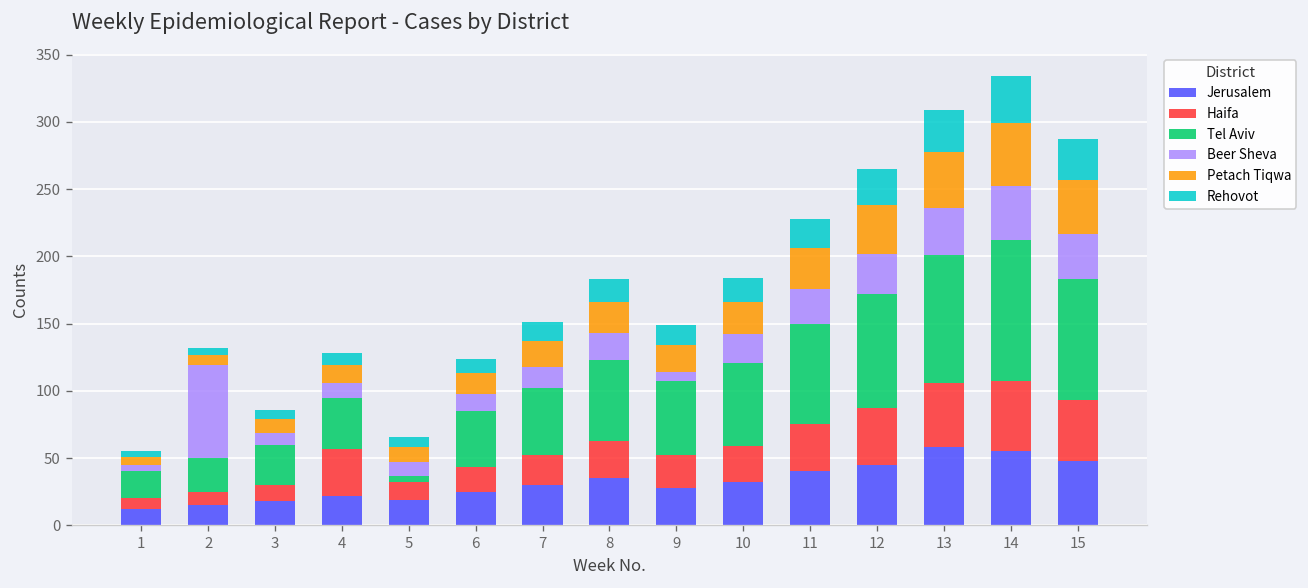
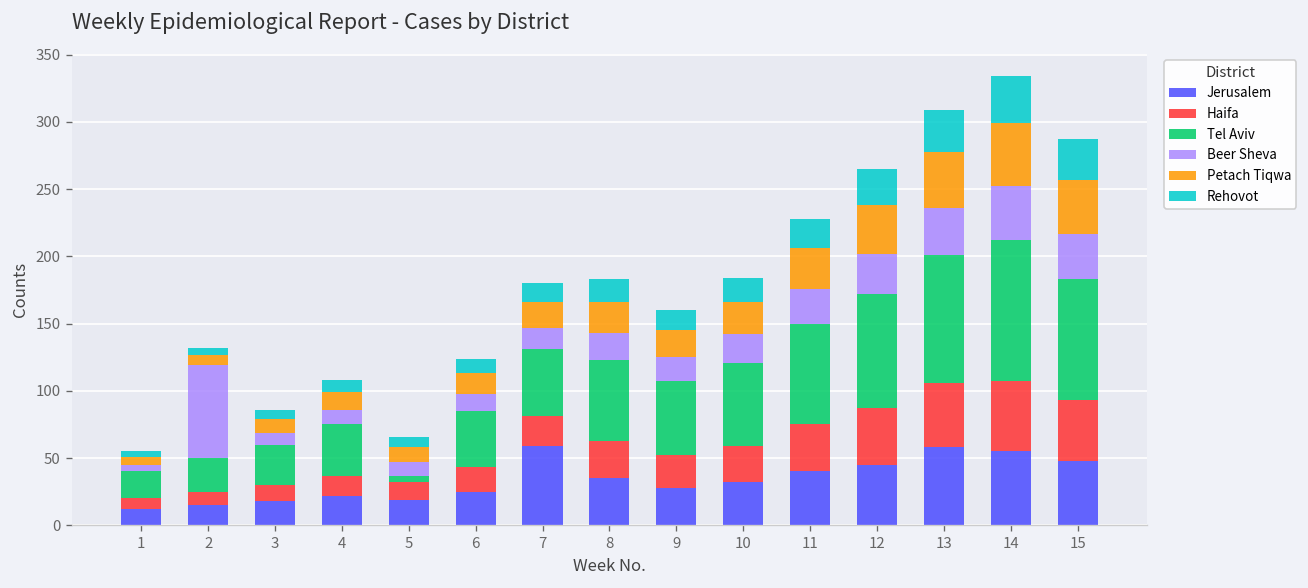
  {
    "Jerusalem": {
      "1": 12,
      "2": 15,
      "3": 18,
      "4": 22,
      "5": 19,
      "6": 25,
-     "7": 30,
+     "7": 59,
      "8": 35,
      "9": 28,
      "10": 32,
      "11": 40,
      "12": 45,
      "13": 58,
      "14": 55,
      "15": 48
    },
    "Haifa": {
      "1": 8,
      "2": 10,
      "3": 12,
-     "4": 35,
+     "4": 15,
      "5": 13,
      "6": 18,
      "7": 22,
      "8": 28,
      "9": 24,
      "10": 27,
      "11": 35,
      "12": 42,
      "13": 48,
      "14": 52,
      "15": 45
    },
    "Tel Aviv": {
      "1": 20,
      "2": 25,
      "3": 30,
      "4": 38,
      "5": 5,
      "6": 42,
      "7": 50,
      "8": 60,
      "9": 55,
      "10": 62,
      "11": 75,
      "12": 85,
      "13": 95,
      "14": 105,
      "15": 90
    },
    "Beer Sheva": {
      "1": 5,
      "2": 69,
      "3": 9,
      "4": 11,
      "5": 10,
      "6": 13,
      "7": 16,
      "8": 20,
-     "9": 7,
+     "9": 18,
      "10": 21,
      "11": 26,
      "12": 30,
      "13": 35,
      "14": 40,
      "15": 34
    },
    "Petach Tiqwa": {
      "1": 6,
      "2": 8,
      "3": 10,
      "4": 13,
      "5": 11,
      "6": 15,
      "7": 19,
      "8": 23,
      "9": 20,
      "10": 24,
      "11": 30,
      "12": 36,
      "13": 42,
      "14": 47,
      "15": 40
    },
    "Rehovot": {
      "1": 4,
      "2": 5,
      "3": 7,
      "4": 9,
      "5": 8,
      "6": 11,
      "7": 14,
      "8": 17,
      "9": 15,
      "10": 18,
      "11": 22,
      "12": 27,
      "13": 31,
      "14": 35,
      "15": 30
    }
  }
